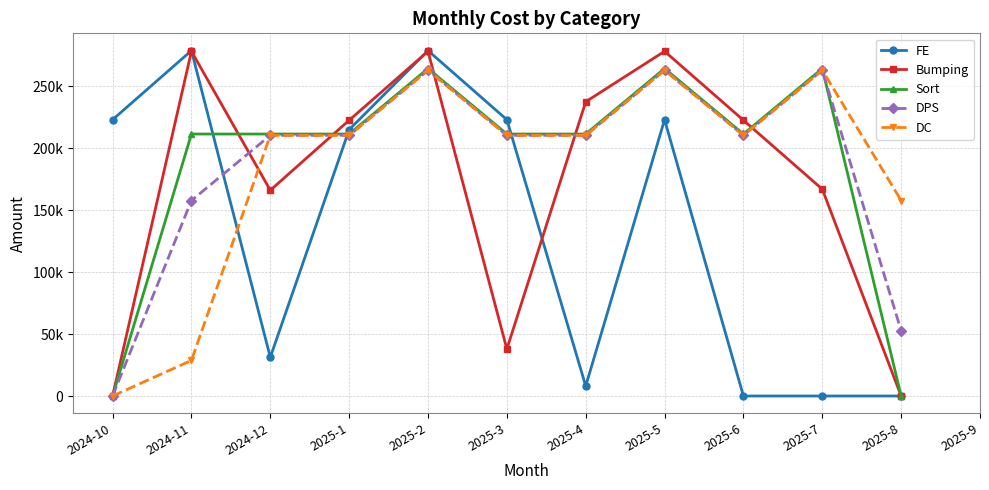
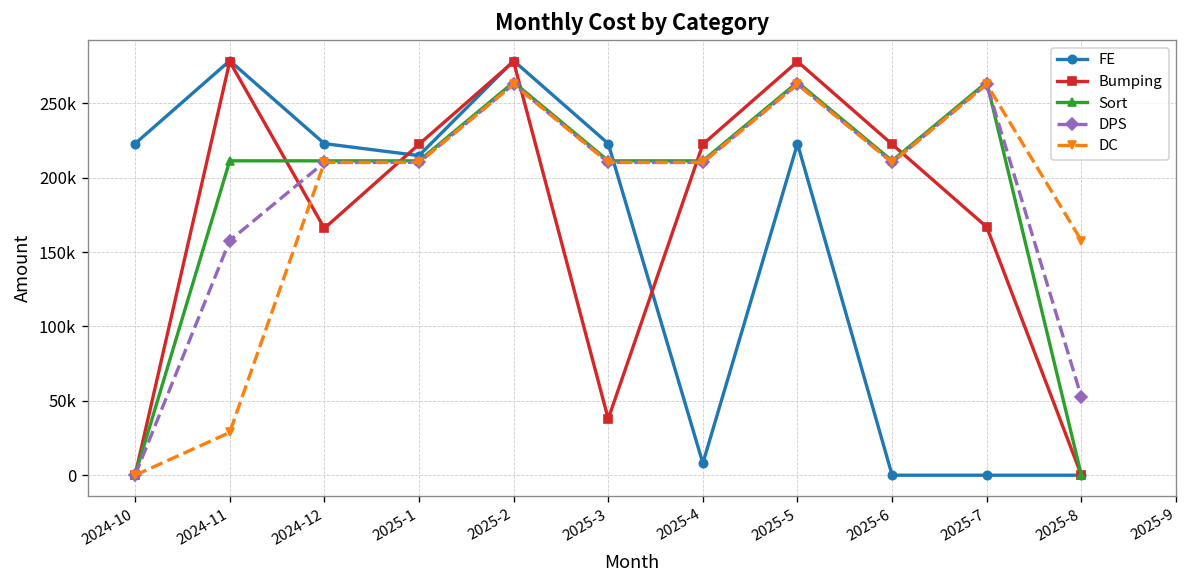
  {
    "FE": {
      "2024-10": 223000,
-     "2024-12": 31000,
+     "2024-12": 223000,
      "2025-1": 215000,
      "2025-3": 223000,
      "2025-4": 8000,
      "2025-5": 223000,
      "2025-6": 0,
      "2025-7": 0
    },
    "Bumping": {
      "2024-12": 166000,
      "2025-1": 222000,
      "2025-3": 38000,
-     "2025-4": 237000,
+     "2025-4": 222000,
      "2025-5": 278000,
      "2025-6": 222000,
      "2025-7": 167000
    },
    "Sort": {
      "2024-11": 211000
    },
    "DPS": {
      "2024-11": 158000,
      "2025-8": 53000
    },
    "DC": {
      "2024-11": 29000,
      "2025-8": 158000
    }
  }
